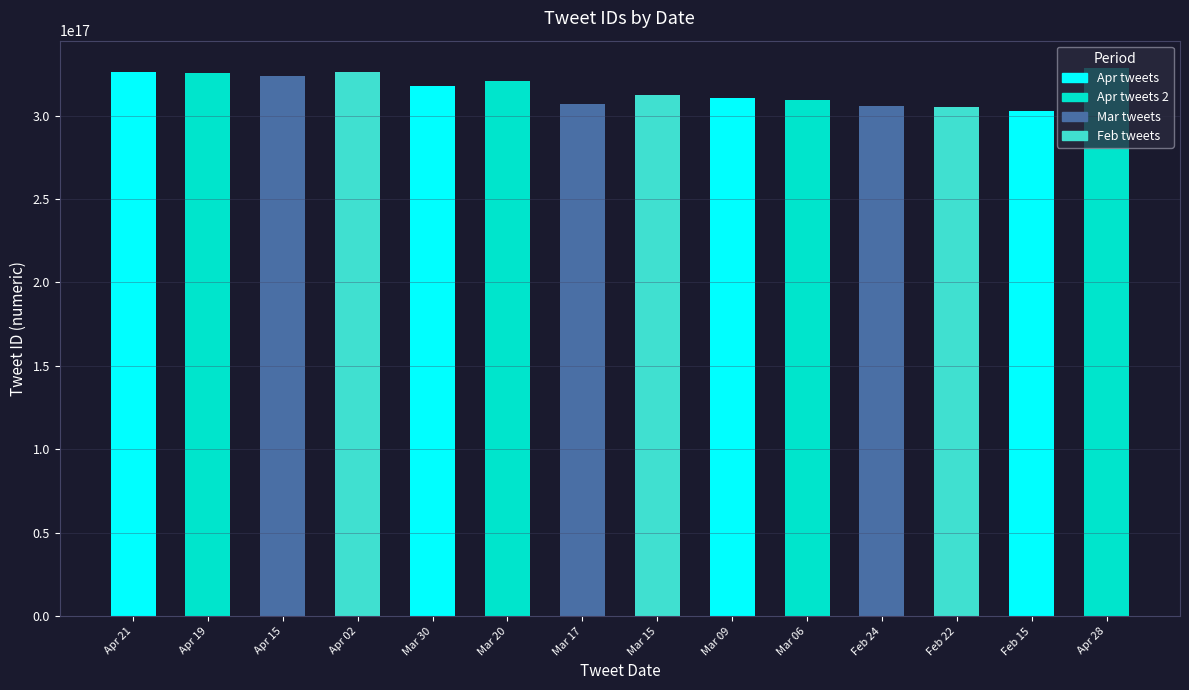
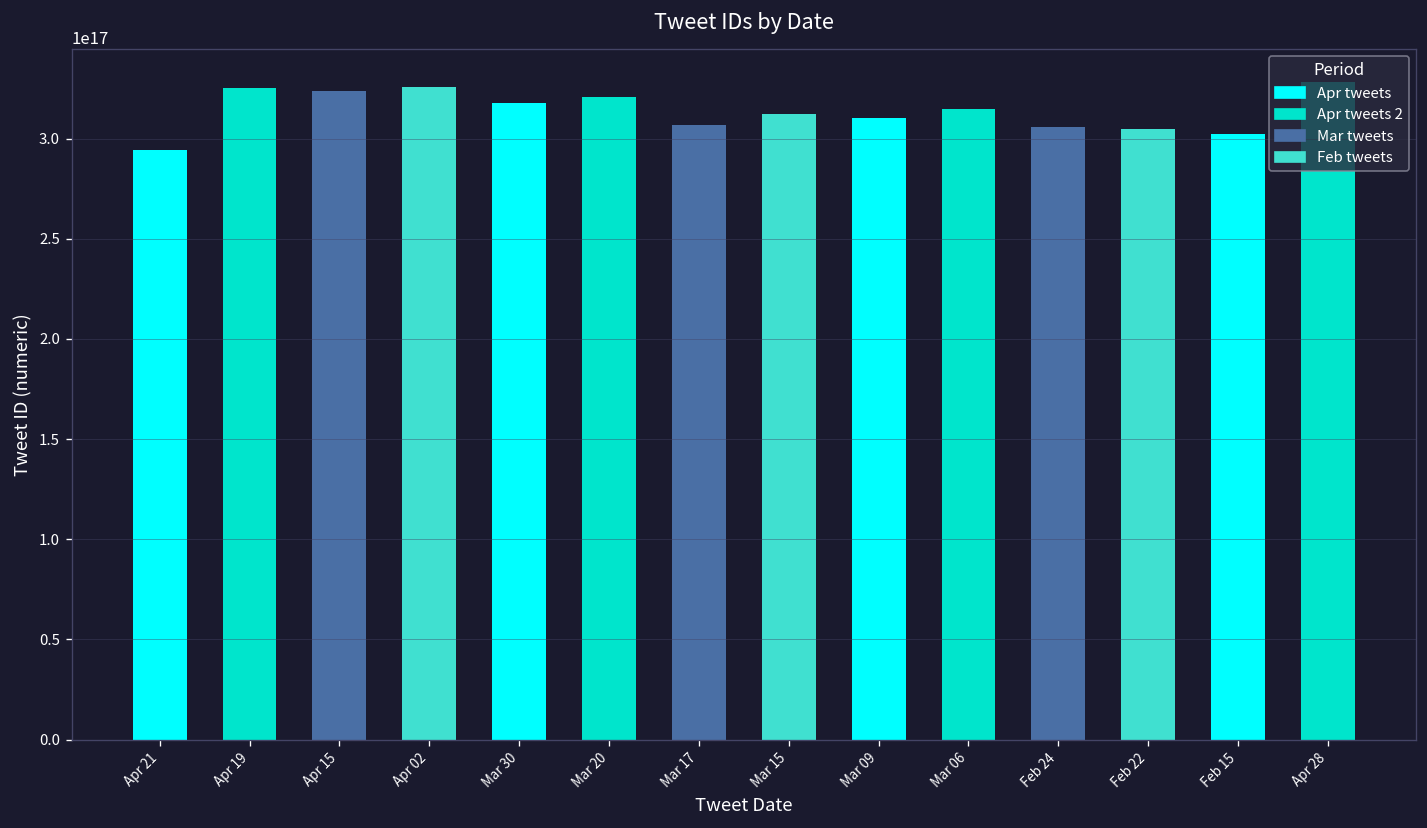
  {
-   "Apr 21": 326000000000000000,
+   "Apr 21": 295000000000000000,
    "Apr 19": 325000000000000000,
    "Apr 15": 324000000000000000,
    "Apr 02": 326000000000000000,
    "Mar 30": 318000000000000000,
    "Mar 20": 321000000000000000,
    "Mar 17": 307000000000000000,
    "Mar 15": 313000000000000000,
    "Mar 09": 310000000000000000,
-   "Mar 06": 309000000000000000,
+   "Mar 06": 315000000000000000,
    "Feb 24": 306000000000000000,
    "Feb 22": 305000000000000000,
    "Feb 15": 303000000000000000
  }
